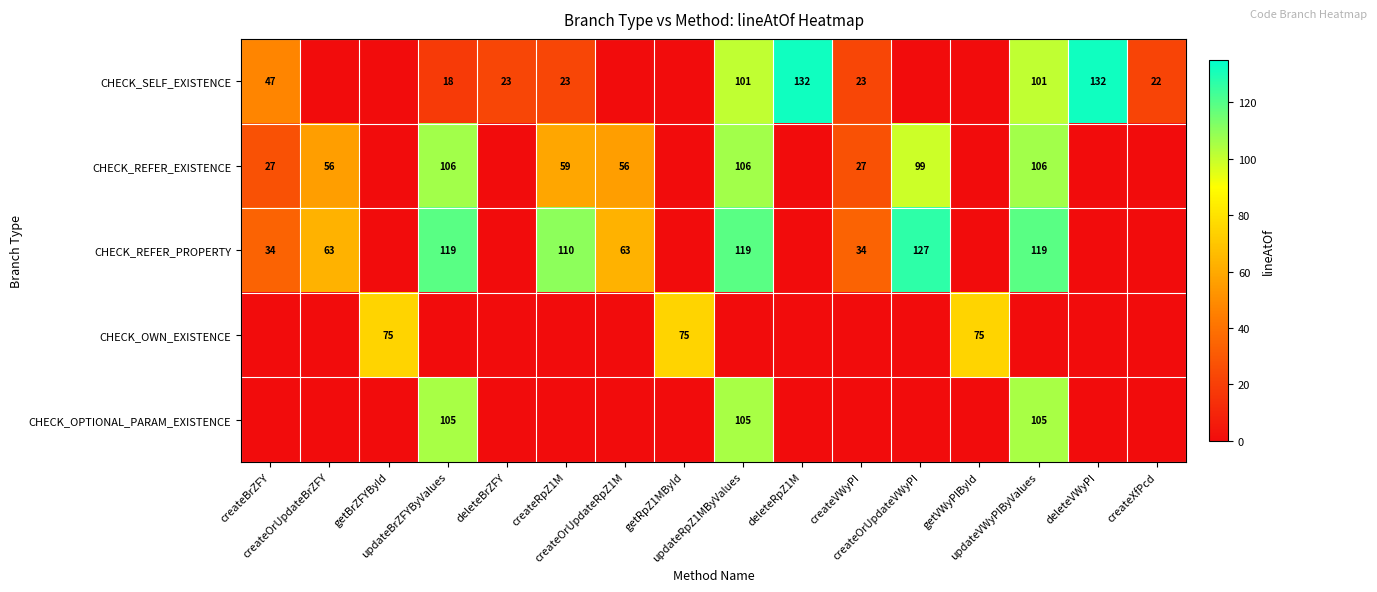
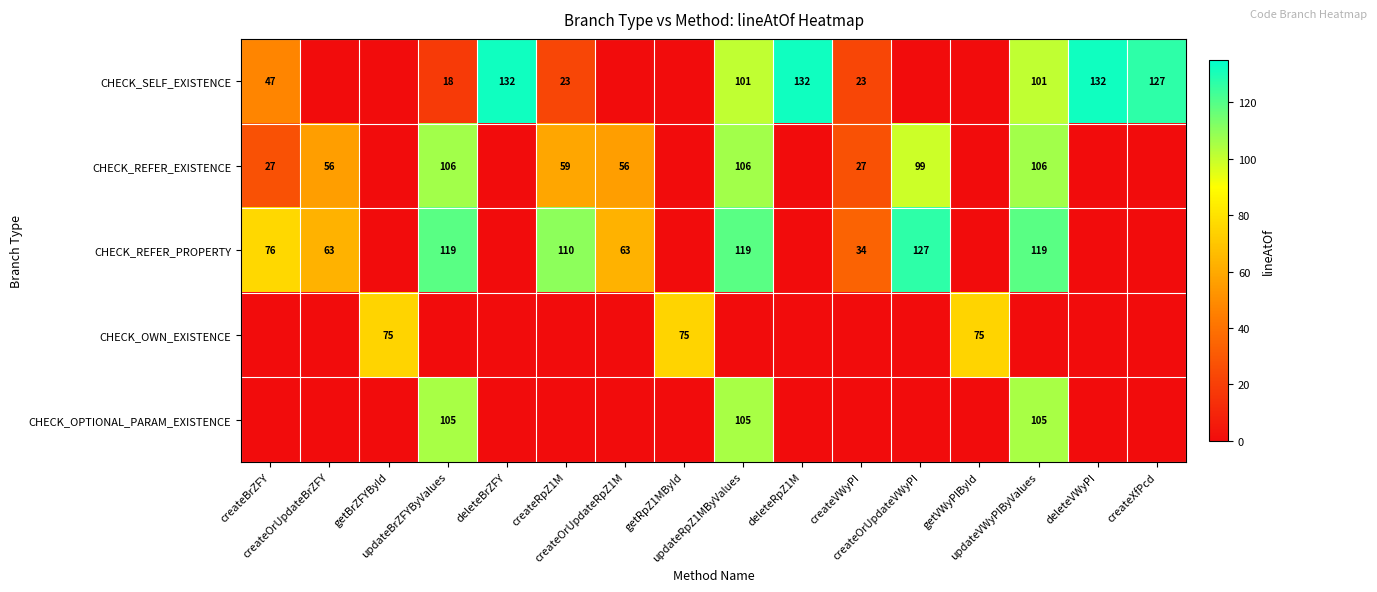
  {
    "CHECK_SELF_EXISTENCE": {
      "createBrZFY": 47,
      "updateBrZFYByValues": 18,
-     "deleteBrZFY": 23,
+     "deleteBrZFY": 132,
      "createRpZ1M": 23,
      "updateRpZ1MByValues": 101,
      "deleteRpZ1M": 132,
      "createVWyPI": 23,
      "updateVWyPIByValues": 101,
      "deleteVWyPI": 132,
-     "createXfPcd": 22
+     "createXfPcd": 127
    },
    "CHECK_REFER_EXISTENCE": {
      "createBrZFY": 27,
      "createOrUpdateBrZFY": 56,
      "updateBrZFYByValues": 106,
      "createRpZ1M": 59,
      "createOrUpdateRpZ1M": 56,
      "updateRpZ1MByValues": 106,
      "createVWyPI": 27,
      "createOrUpdateVWyPI": 99,
      "updateVWyPIByValues": 106
    },
    "CHECK_REFER_PROPERTY": {
-     "createBrZFY": 34,
+     "createBrZFY": 76,
      "createOrUpdateBrZFY": 63,
      "updateBrZFYByValues": 119,
      "createRpZ1M": 110,
      "createOrUpdateRpZ1M": 63,
      "updateRpZ1MByValues": 119,
      "createVWyPI": 34,
      "createOrUpdateVWyPI": 127,
      "updateVWyPIByValues": 119
    },
    "CHECK_OWN_EXISTENCE": {
      "getBrZFYById": 75,
      "getRpZ1MById": 75,
      "getVWyPIById": 75
    },
    "CHECK_OPTIONAL_PARAM_EXISTENCE": {
      "updateBrZFYByValues": 105,
      "updateRpZ1MByValues": 105,
      "updateVWyPIByValues": 105
    }
  }
